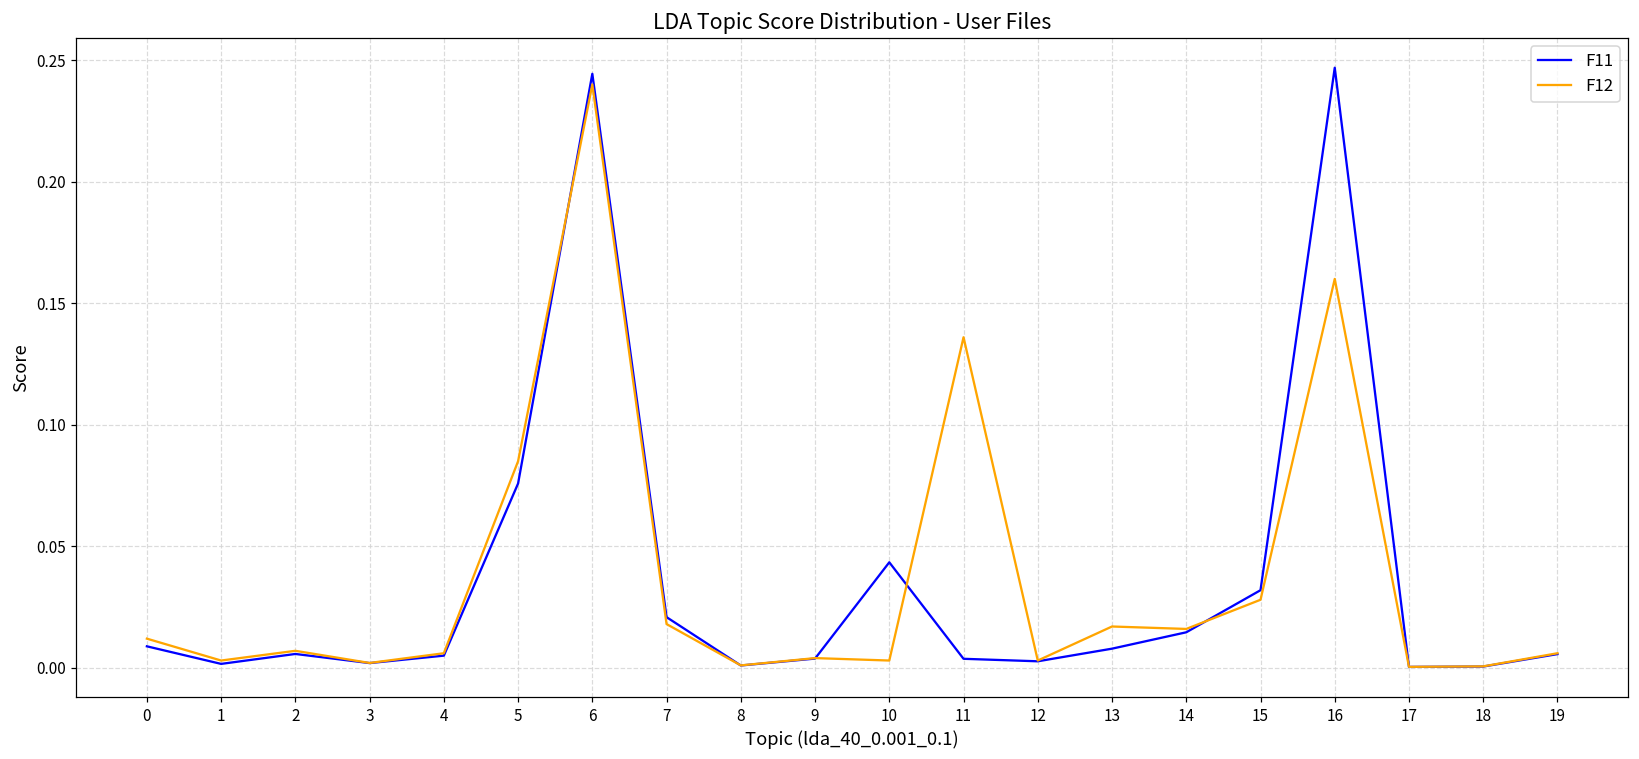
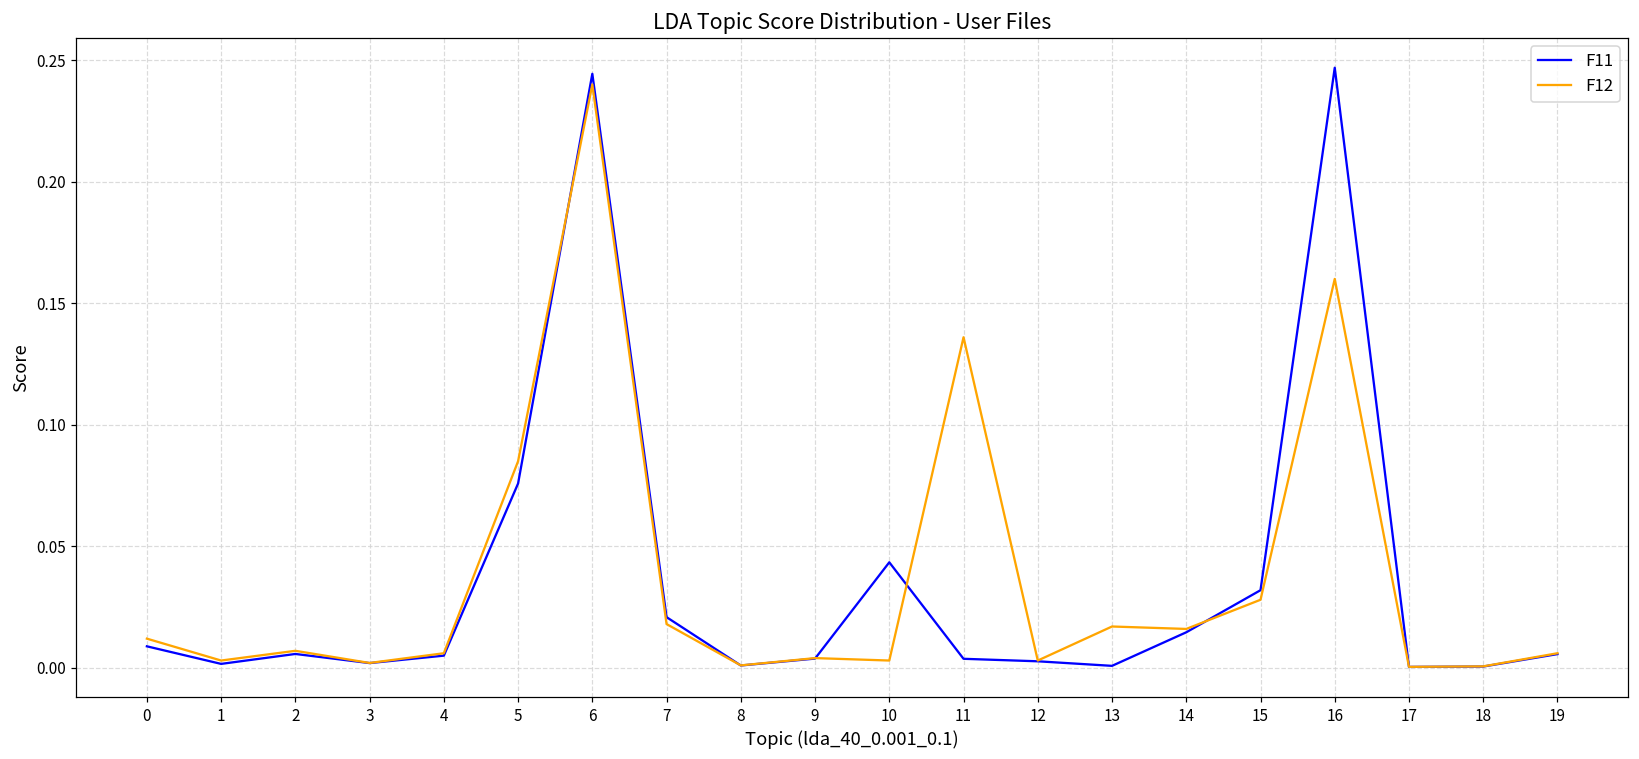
  {
    "F11": {
      "0": 0.009,
      "1": 0.002,
      "2": 0.006,
      "5": 0.076,
      "6": 0.244,
      "7": 0.021,
      "10": 0.043,
      "11": 0.004,
-     "13": 0.008,
+     "13": 0.001,
      "14": 0.015,
      "15": 0.032,
      "16": 0.247
    },
    "F12": {
      "0": 0.012,
      "1": 0.003,
      "2": 0.007,
      "5": 0.085,
      "6": 0.240,
      "7": 0.018,
      "10": 0.003,
      "11": 0.136,
      "13": 0.017,
      "14": 0.016,
      "15": 0.028,
      "16": 0.160
    }
  }
